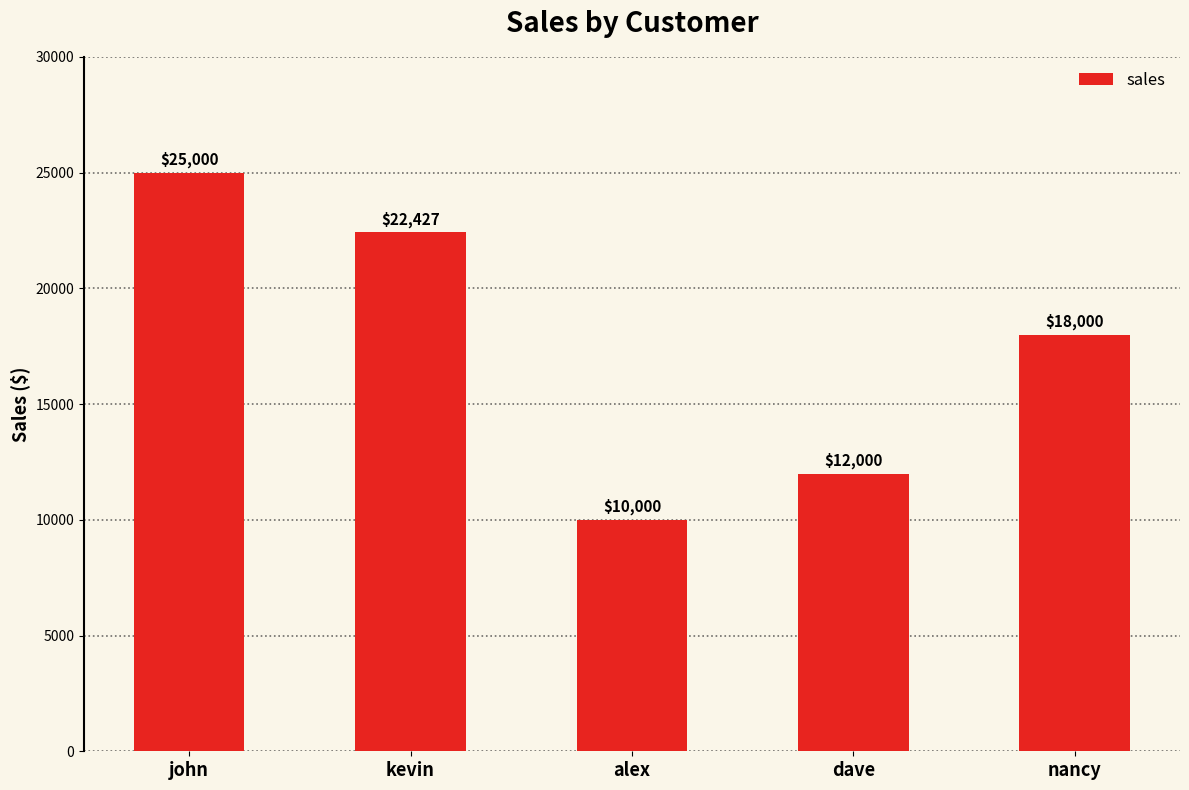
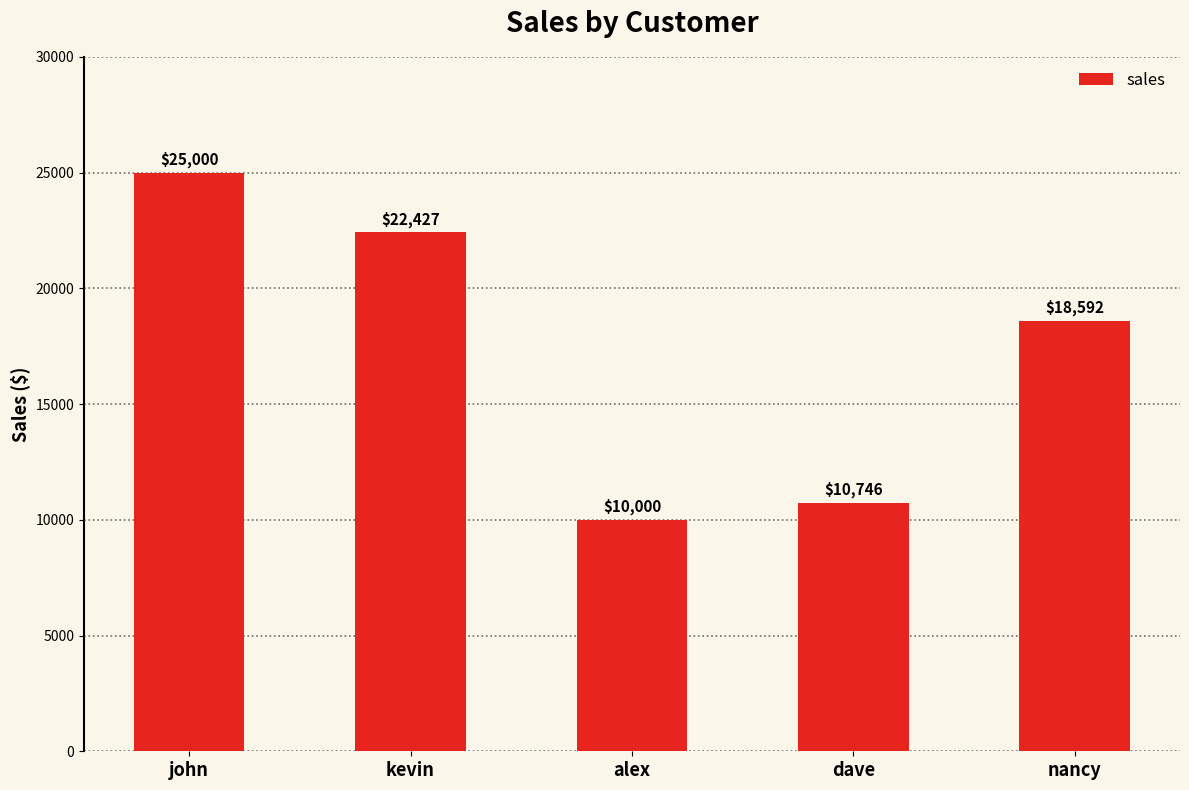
  {
    "john": "$25,000",
    "kevin": "$22,427",
    "alex": "$10,000",
-   "dave": "$12,000",
-   "nancy": "$18,000"
+   "dave": "$10,746",
+   "nancy": "$18,592"
  }
